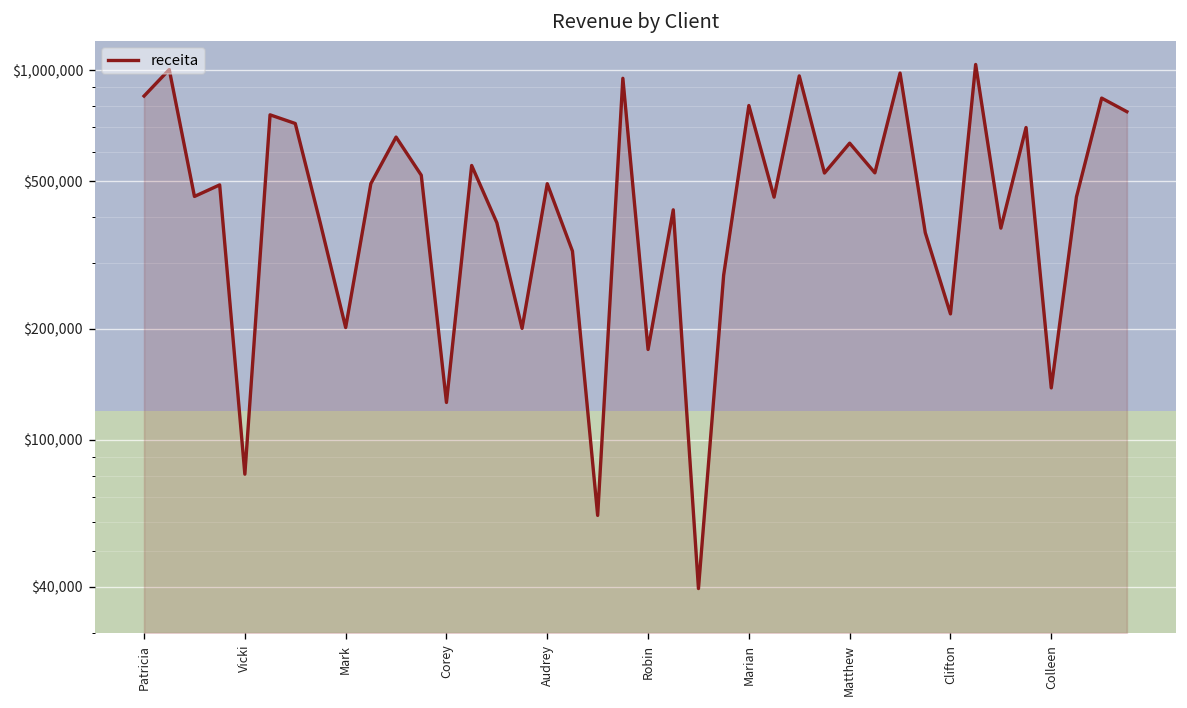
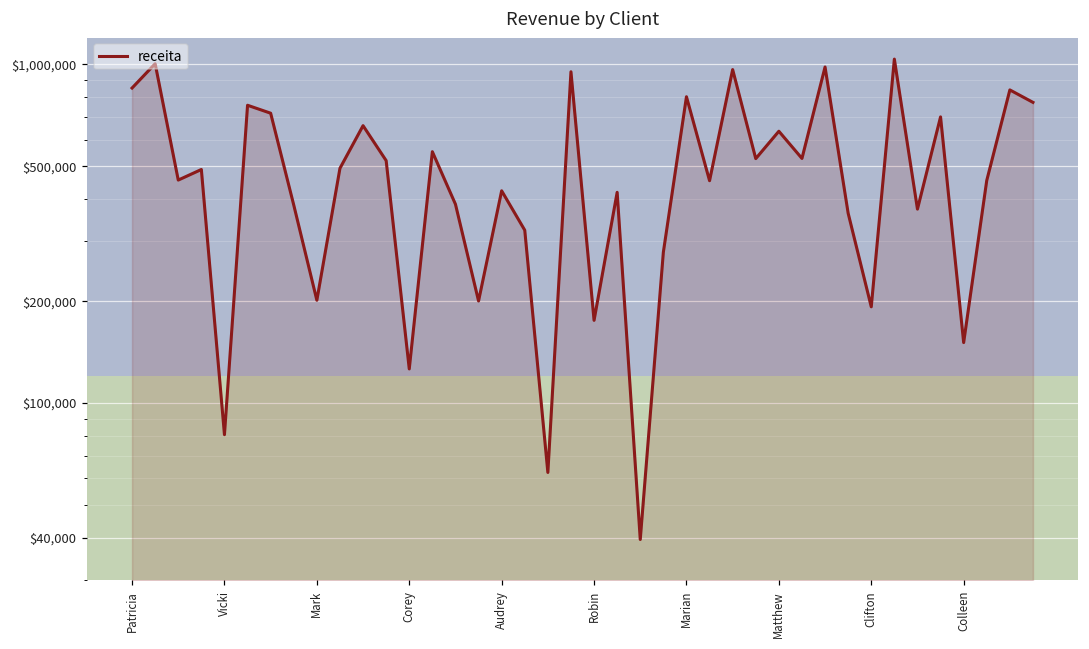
  {
    "Patricia": "$850,000",
    "Vicki": "$81,000",
    "Mark": "$200,000",
    "Corey": "$126,000",
-   "Audrey": "$490,000",
+   "Audrey": "$420,000",
    "Robin": "$180,000",
    "Marian": "$800,000",
    "Matthew": "$630,000",
-   "Clifton": "$220,000",
-   "Colleen": "$140,000"
+   "Clifton": "$190,000",
+   "Colleen": "$150,000"
  }
